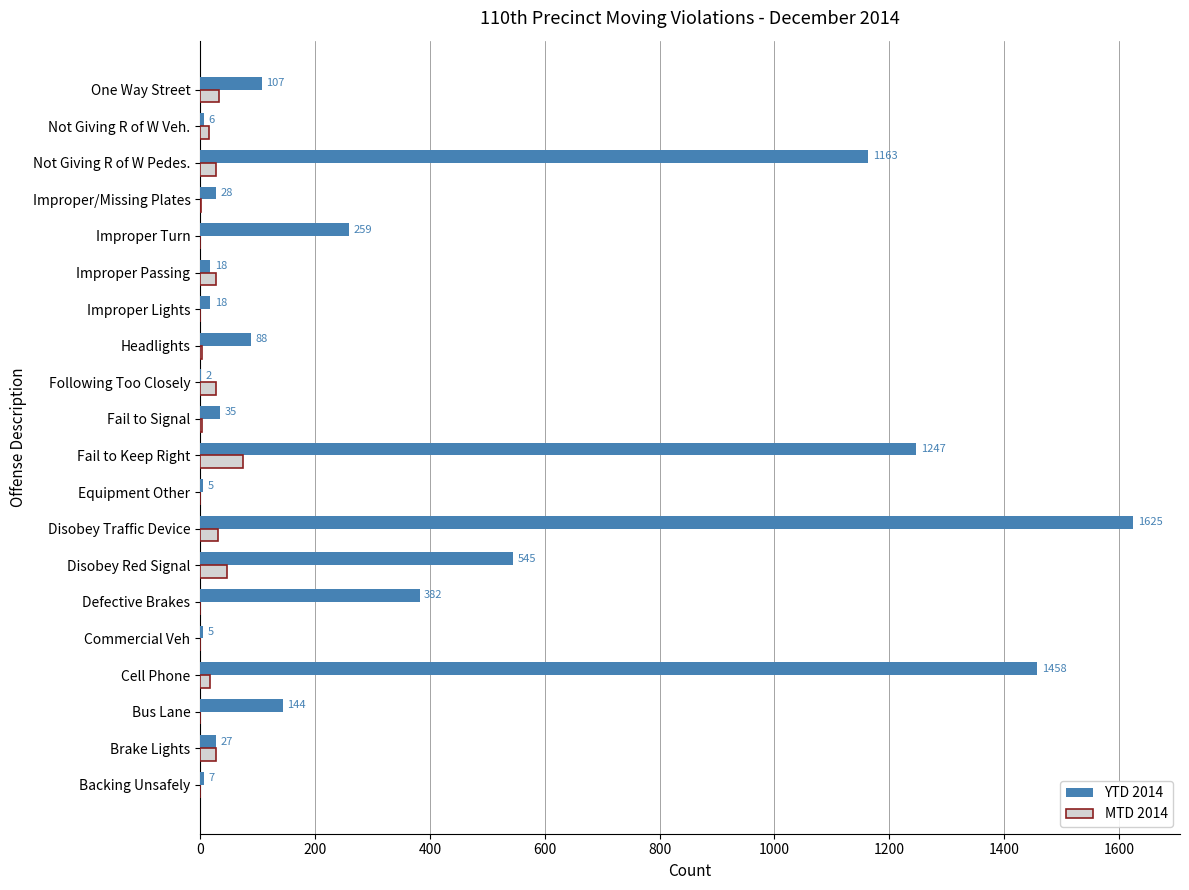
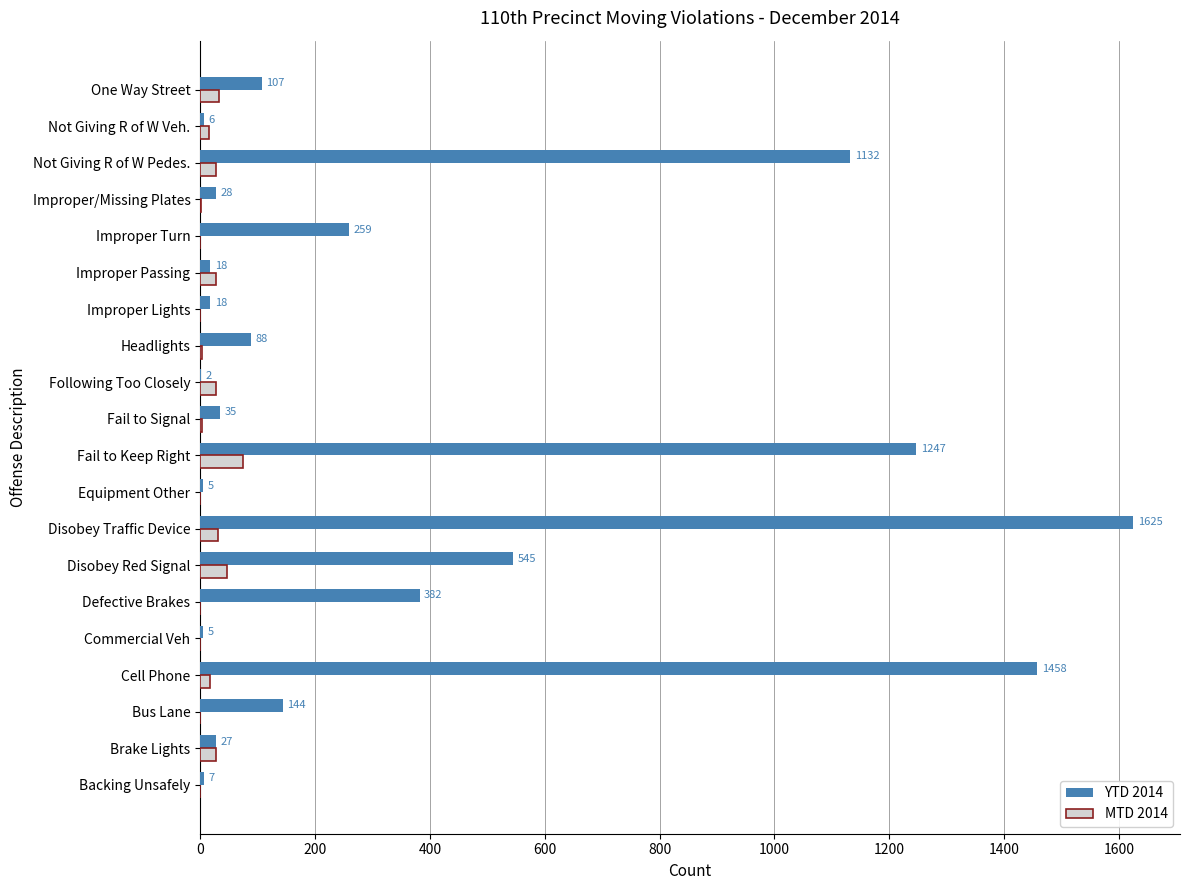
  {
    "YTD 2014": {
      "One Way Street": 107,
      "Not Giving R of W Veh.": 6,
-     "Not Giving R of W Pedes.": 1163,
+     "Not Giving R of W Pedes.": 1132,
      "Improper/Missing Plates": 28,
      "Improper Turn": 259,
      "Improper Passing": 18,
      "Improper Lights": 18,
      "Headlights": 88,
      "Following Too Closely": 2,
      "Fail to Signal": 35,
      "Fail to Keep Right": 1247,
      "Equipment Other": 5,
      "Disobey Traffic Device": 1625,
      "Disobey Red Signal": 545,
      "Defective Brakes": 382,
      "Commercial Veh": 5,
      "Cell Phone": 1458,
      "Bus Lane": 144,
      "Brake Lights": 27,
      "Backing Unsafely": 7
    },
    "MTD 2014": {
      "One Way Street": 30,
      "Not Giving R of W Veh.": 20,
      "Not Giving R of W Pedes.": 30,
      "Improper Turn": 0,
      "Improper Passing": 30,
      "Improper Lights": 0,
      "Following Too Closely": 30,
      "Fail to Keep Right": 80,
      "Equipment Other": 0,
      "Disobey Traffic Device": 30,
      "Disobey Red Signal": 50,
      "Defective Brakes": 0,
      "Commercial Veh": 0,
      "Cell Phone": 20,
      "Bus Lane": 0,
      "Backing Unsafely": 0
    }
  }
